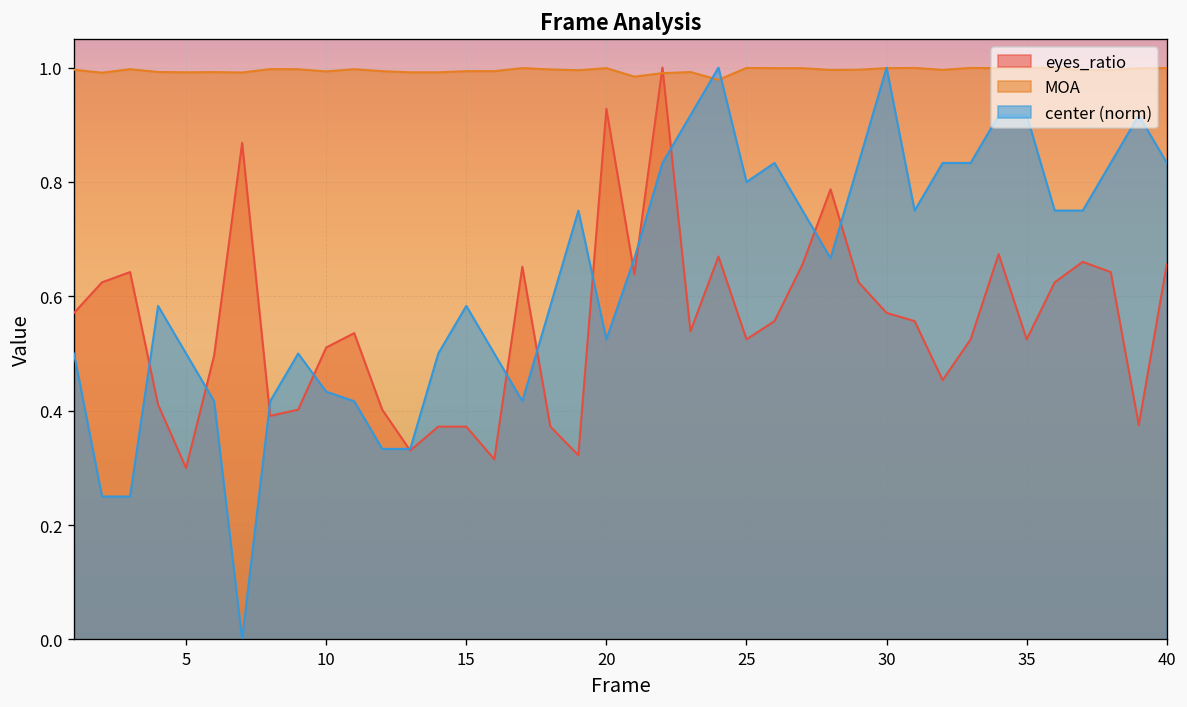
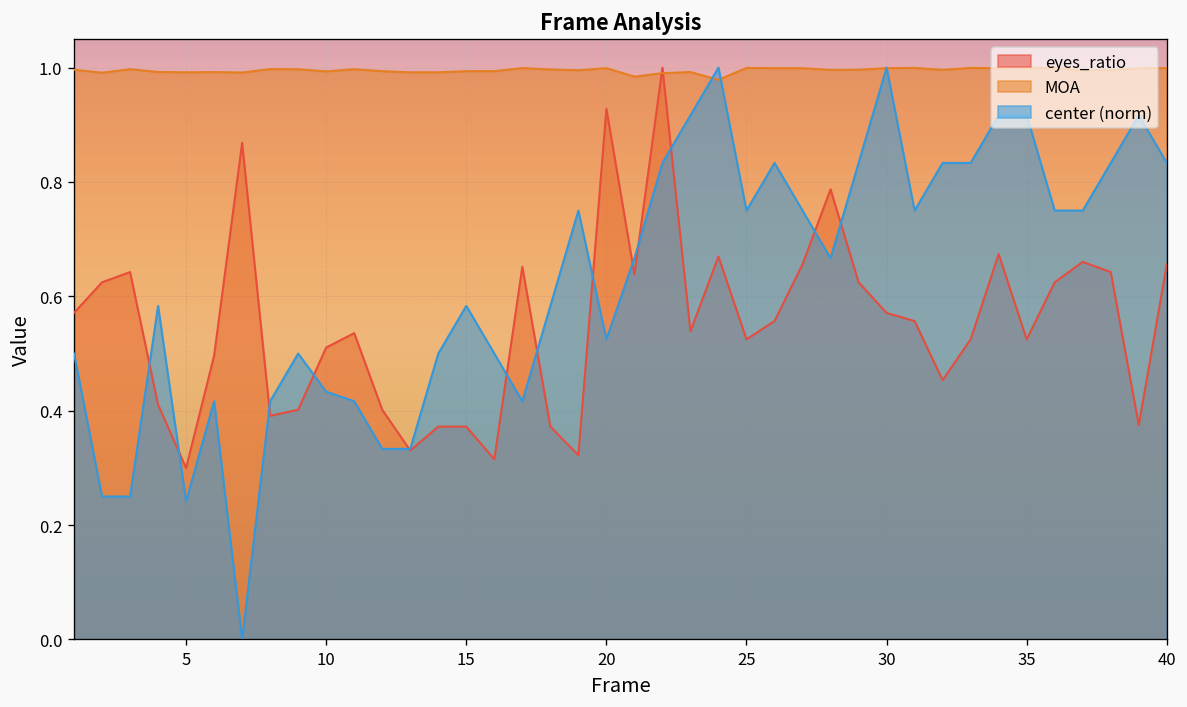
  {
    "center (norm)": {
-     "5": 0.50,
+     "5": 0.24,
      "10": 0.43,
      "15": 0.58,
      "20": 0.53,
-     "25": 0.80,
+     "25": 0.75,
      "40": 0.83
    }
  }
